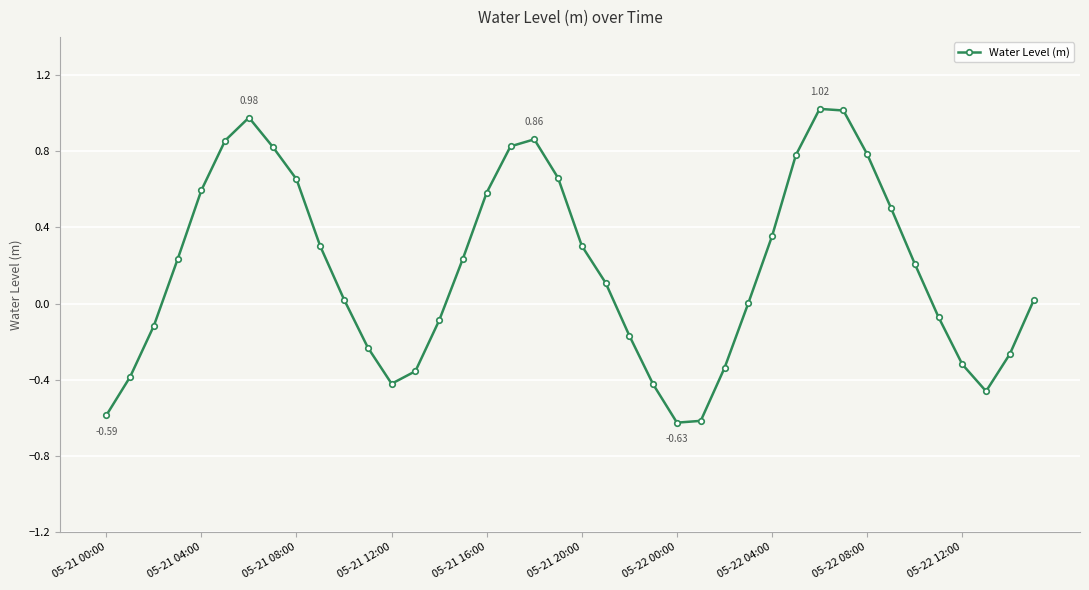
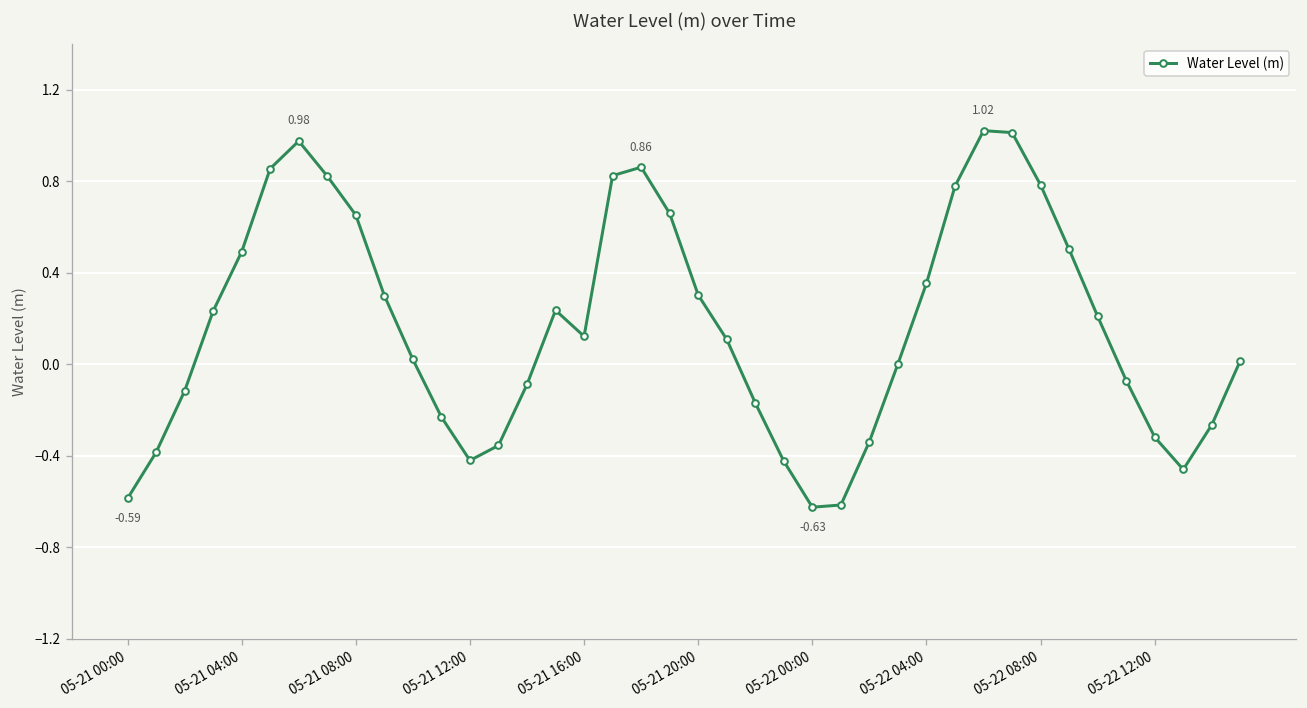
  {
-   "05-21 04:00": 0.59,
+   "05-21 04:00": 0.49,
    "05-21 08:00": 0.65,
    "05-21 12:00": -0.42,
-   "05-21 16:00": 0.58,
+   "05-21 16:00": 0.12,
    "05-21 20:00": 0.30,
    "05-22 04:00": 0.35,
    "05-22 08:00": 0.78,
    "05-22 12:00": -0.32
  }
